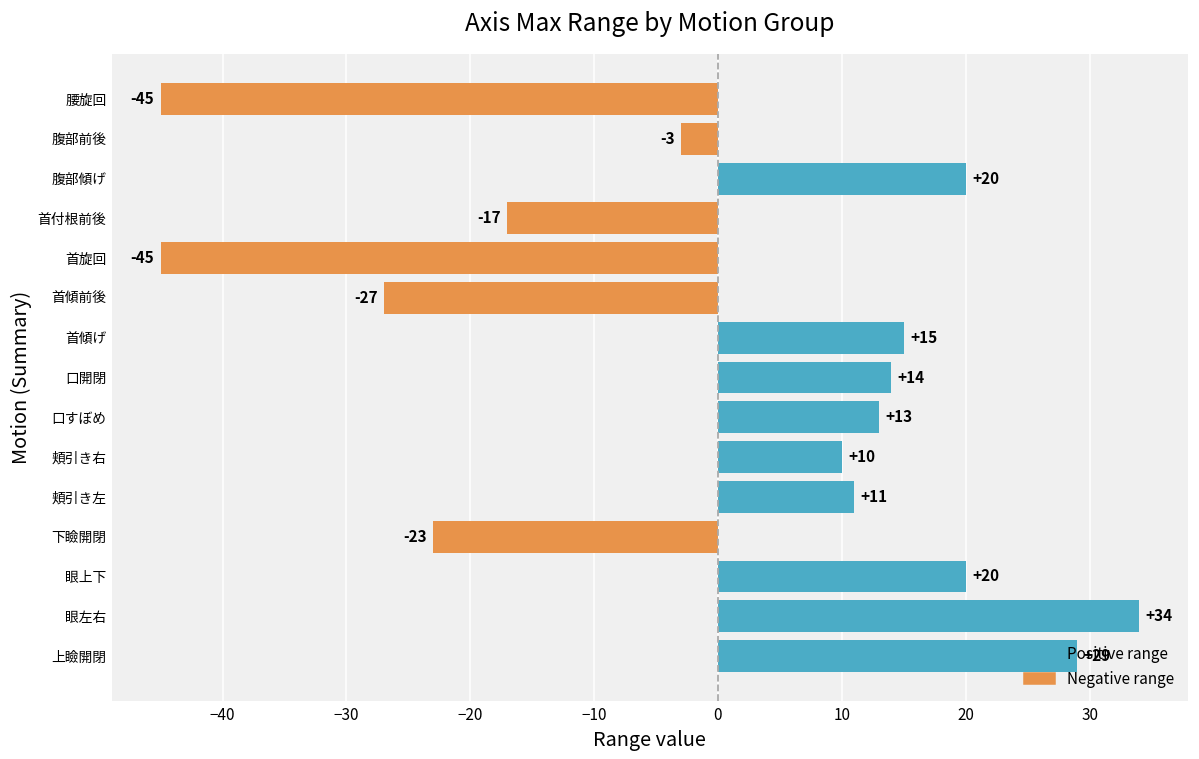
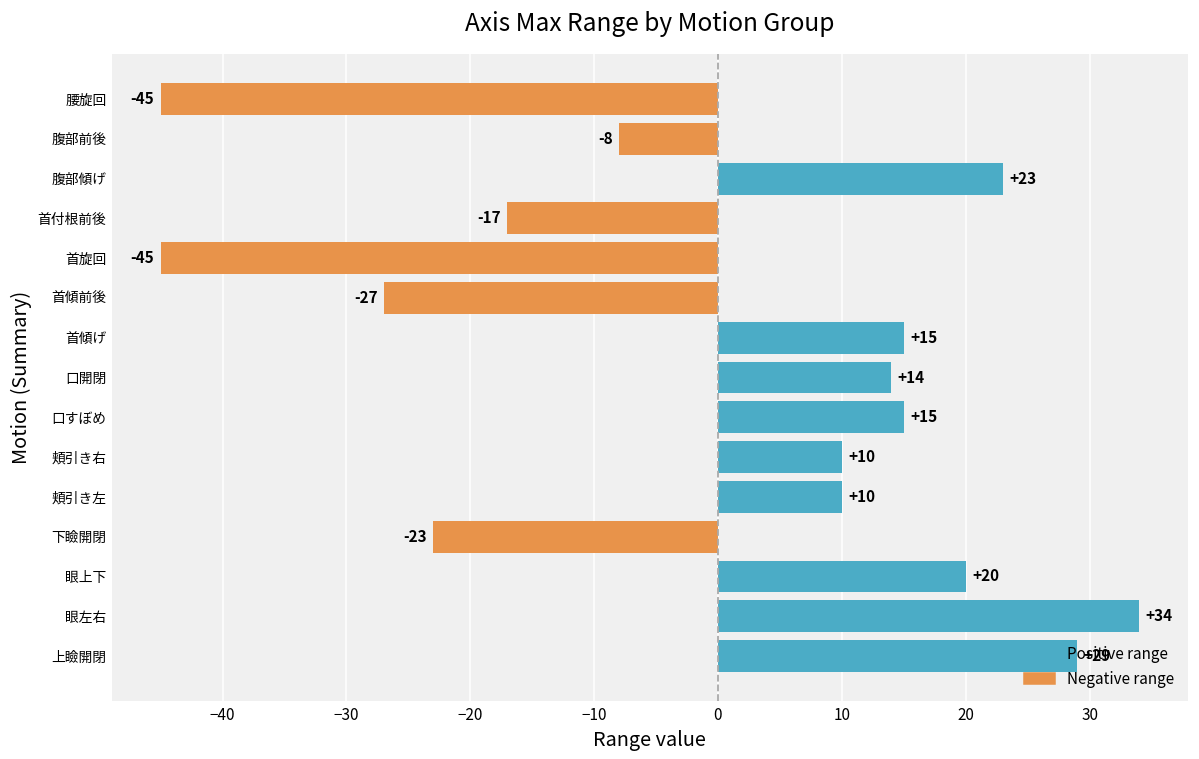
  {
    "Positive range": {
-     "腹部傾げ": "+20",
+     "腹部傾げ": "+23",
      "首傾げ": "+15",
      "口開閉": "+14",
-     "口すぼめ": "+13",
+     "口すぼめ": "+15",
      "頬引き右": "+10",
-     "頬引き左": "+11",
+     "頬引き左": "+10",
      "眼上下": "+20",
      "眼左右": "+34",
      "上瞼開閉": "+29"
    },
    "Negative range": {
      "腰旋回": "-45",
-     "腹部前後": "-3",
+     "腹部前後": "-8",
      "首付根前後": "-17",
      "首旋回": "-45",
      "首傾前後": "-27",
      "下瞼開閉": "-23"
    }
  }
